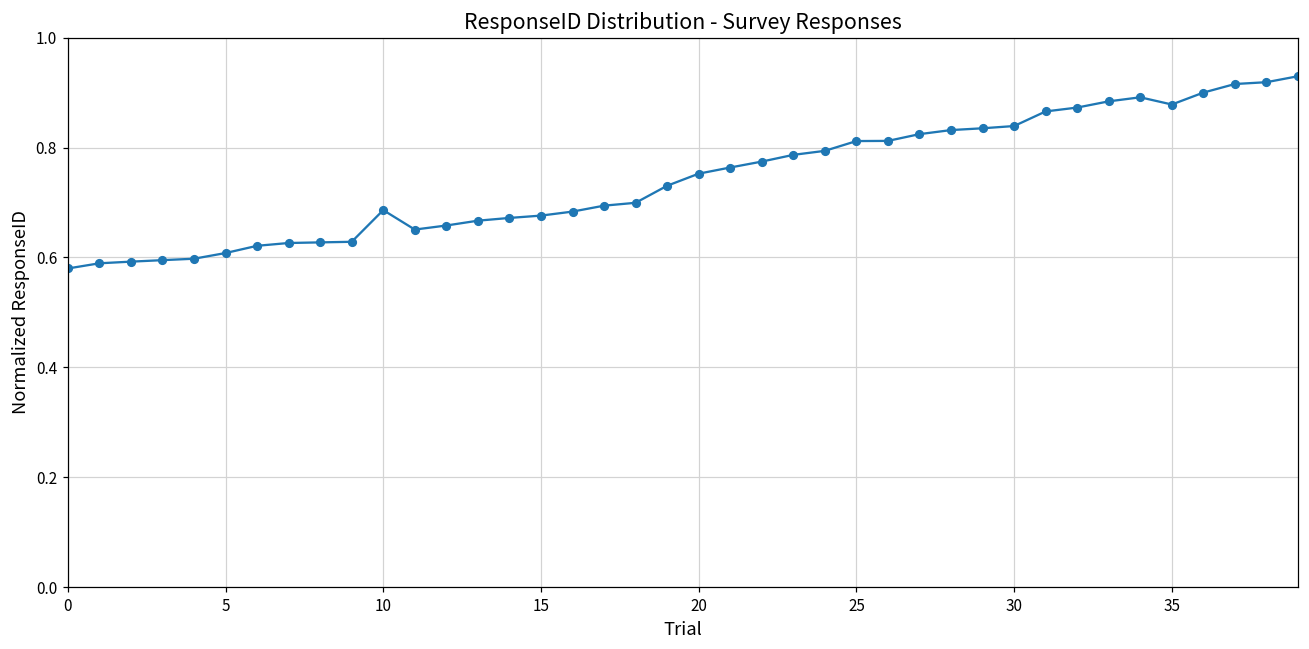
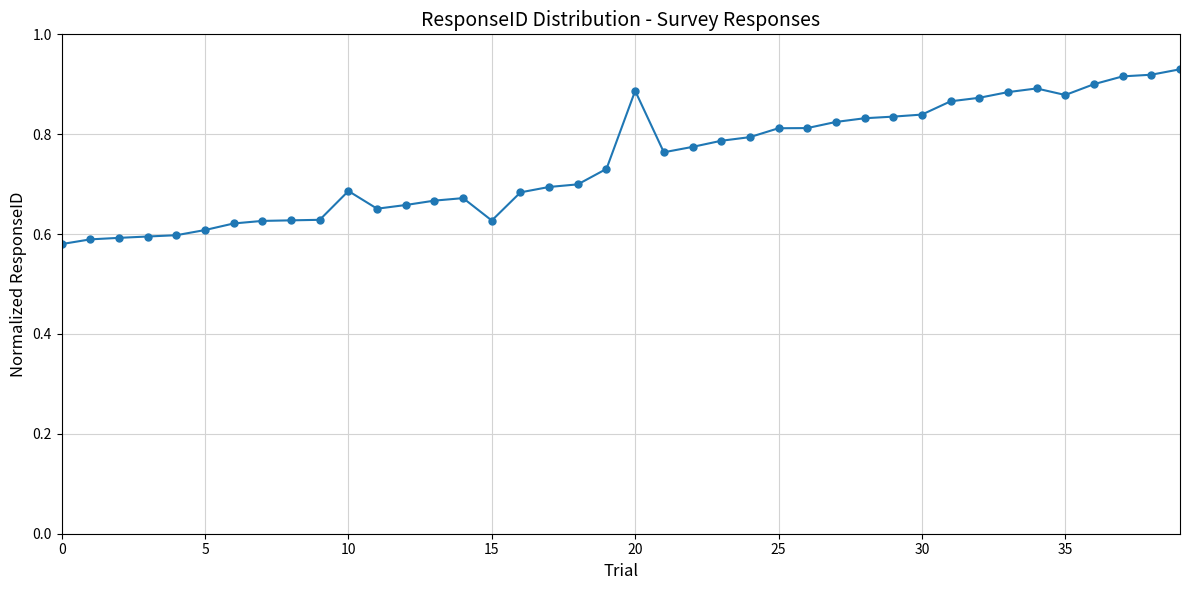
  {
    "0": 0.58,
    "5": 0.61,
    "10": 0.69,
-   "15": 0.68,
-   "20": 0.75,
+   "15": 0.63,
+   "20": 0.89,
    "25": 0.81,
    "30": 0.84,
    "35": 0.88
  }
